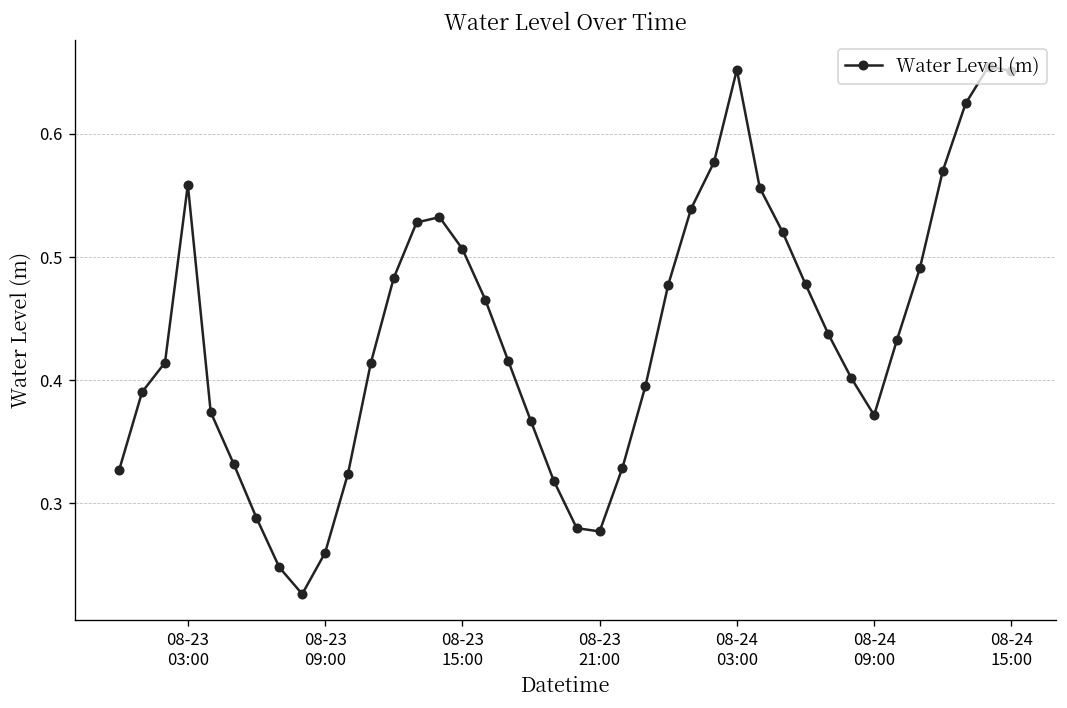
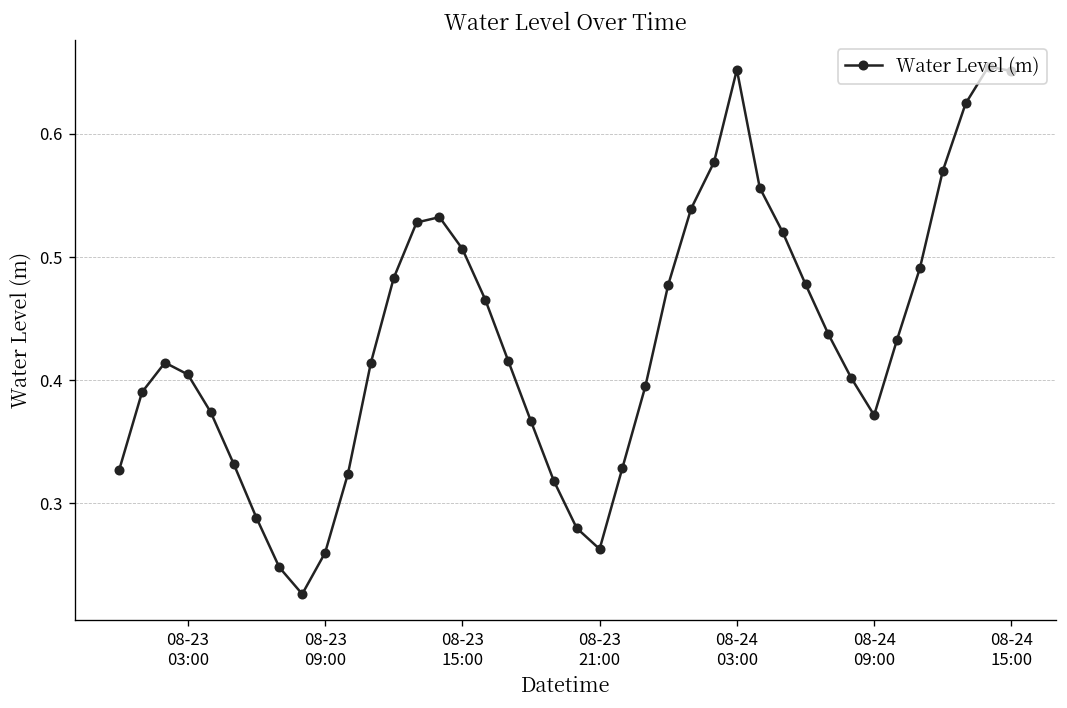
  {
-   "08-23 03:00": 0.559,
+   "08-23 03:00": 0.405,
    "08-23 09:00": 0.260,
    "08-23 15:00": 0.507,
-   "08-23 21:00": 0.277,
+   "08-23 21:00": 0.263,
    "08-24 03:00": 0.652,
    "08-24 09:00": 0.372
  }
